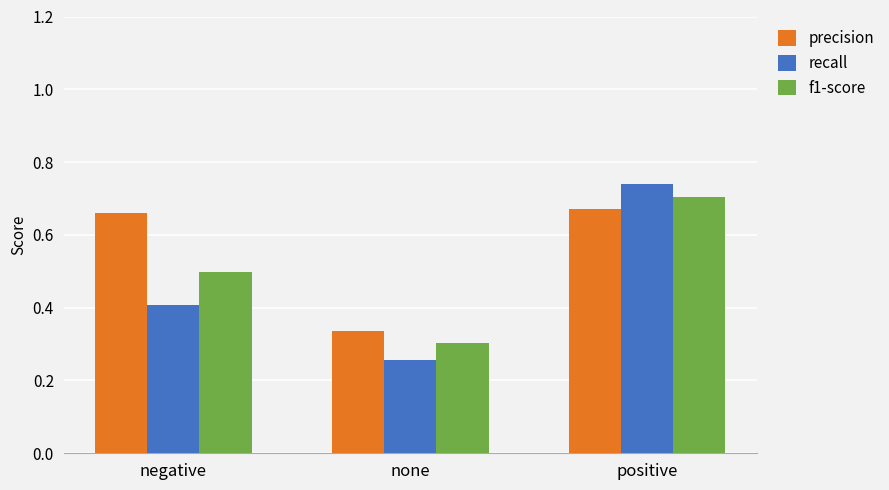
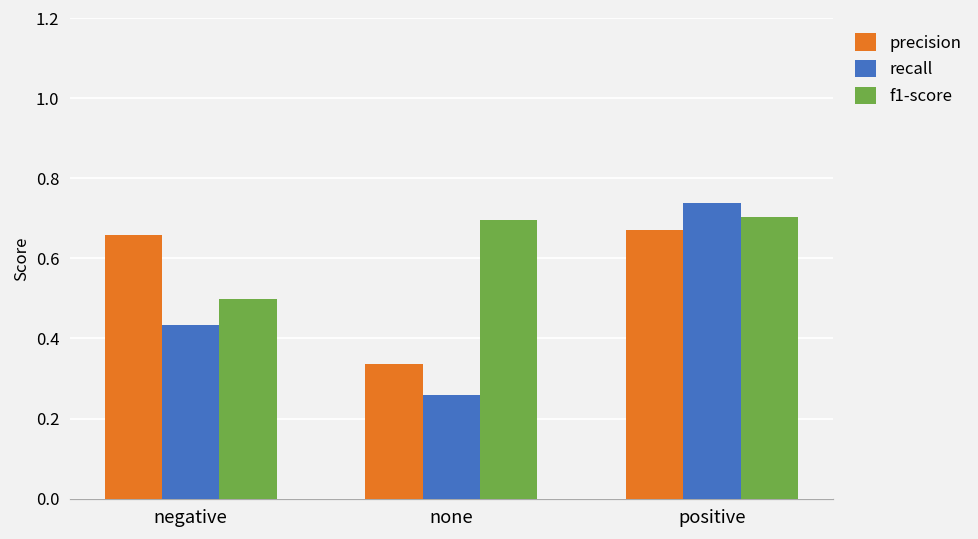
  {
    "precision": {
      "negative": 0.66,
      "none": 0.34,
      "positive": 0.67
    },
    "recall": {
-     "negative": 0.41,
+     "negative": 0.43,
      "none": 0.26,
      "positive": 0.74
    },
    "f1-score": {
      "negative": 0.50,
-     "none": 0.30,
+     "none": 0.70,
      "positive": 0.70
    }
  }
